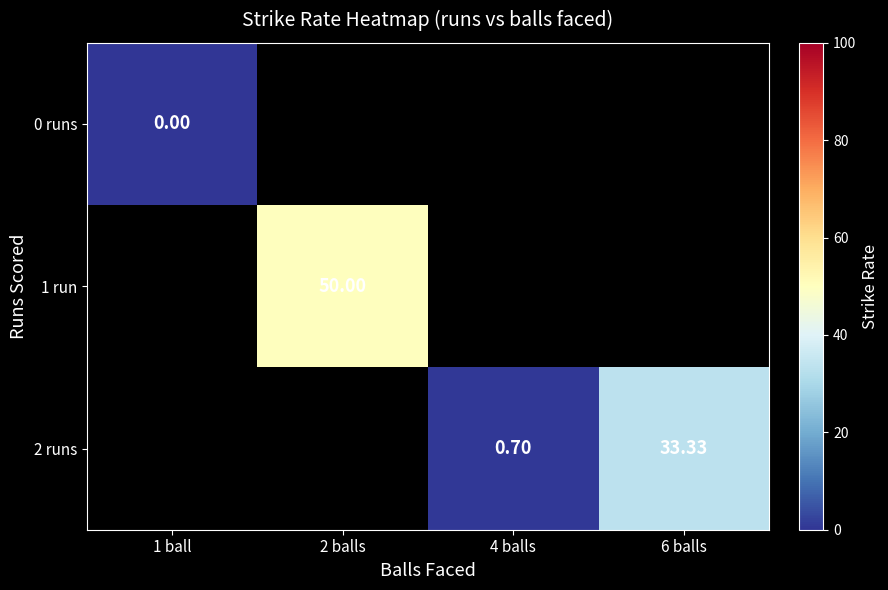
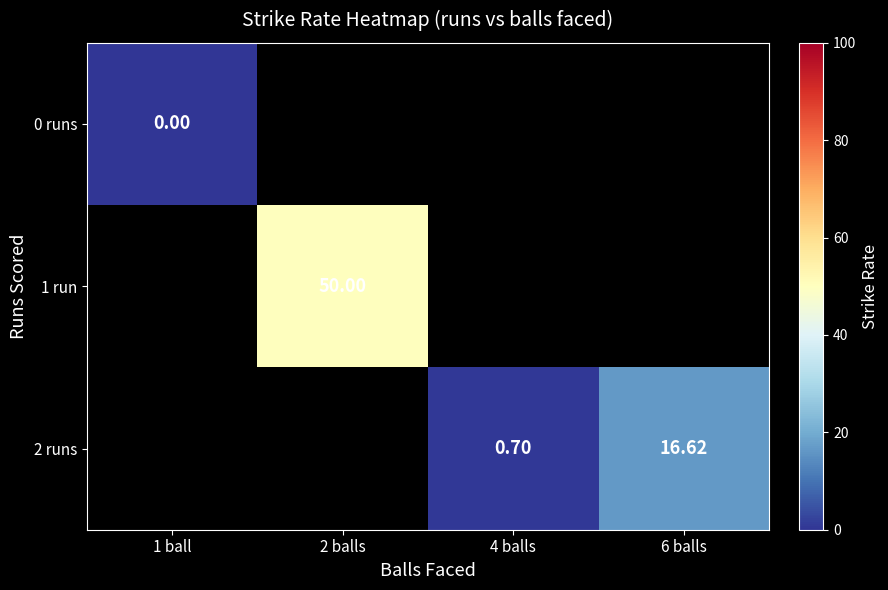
  {
    "0 runs": {
      "1 ball": 0.00
    },
    "1 run": {
      "2 balls": 50.00
    },
    "2 runs": {
      "4 balls": 0.70,
-     "6 balls": 33.33
+     "6 balls": 16.62
    }
  }
